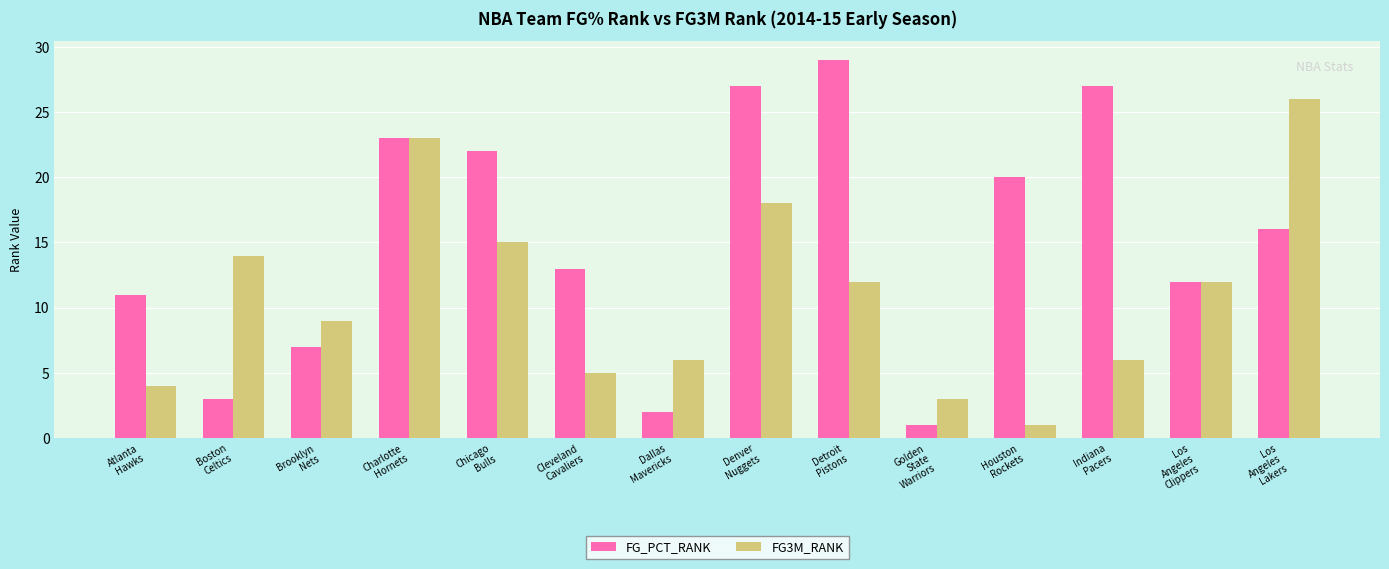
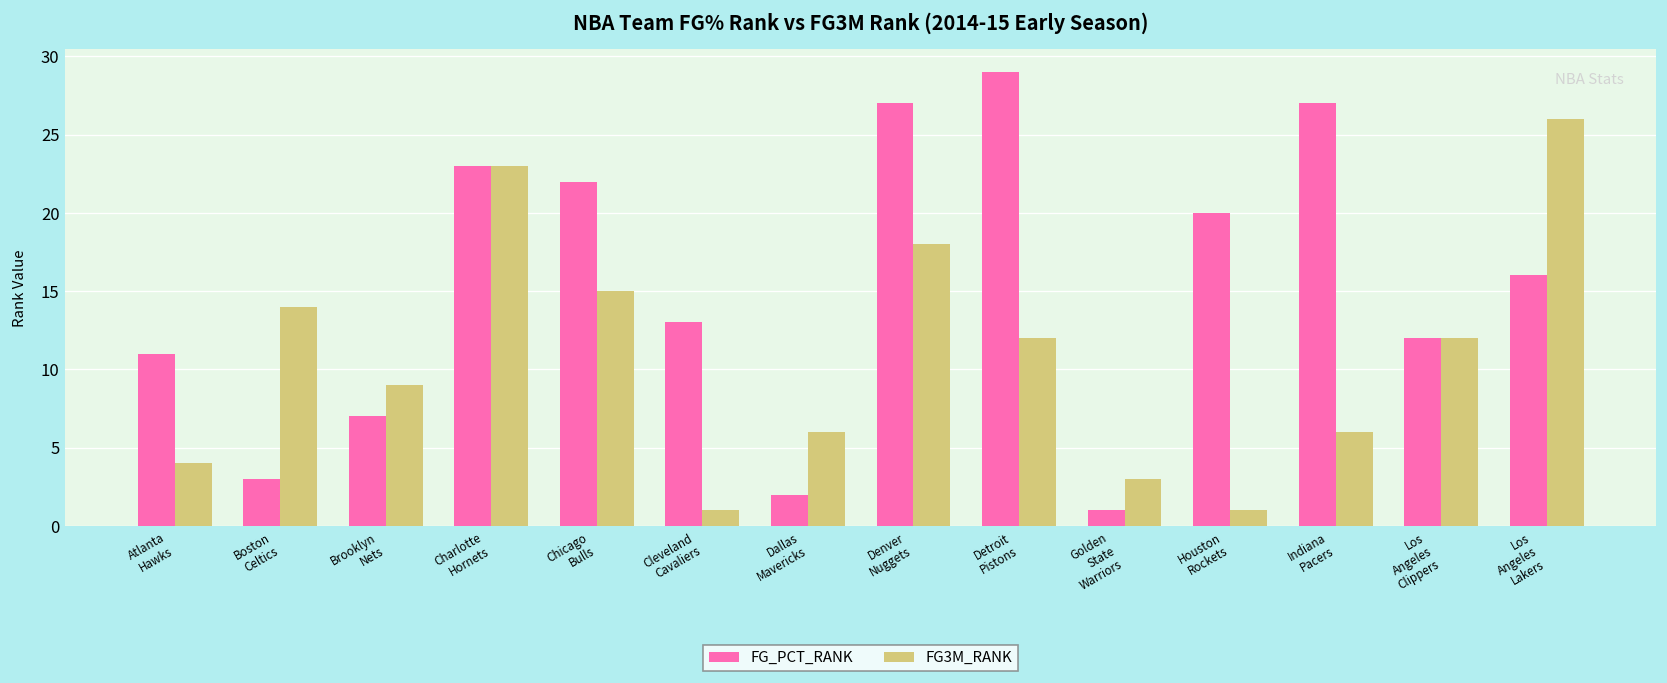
  {
    "FG_PCT_RANK": {
      "Atlanta Hawks": 11,
      "Boston Celtics": 3,
      "Brooklyn Nets": 7,
      "Charlotte Hornets": 23,
      "Chicago Bulls": 22,
      "Cleveland Cavaliers": 13,
      "Dallas Mavericks": 2,
      "Denver Nuggets": 27,
      "Detroit Pistons": 29,
      "Golden State Warriors": 1,
      "Houston Rockets": 20,
      "Indiana Pacers": 27,
      "Los Angeles Clippers": 12,
      "Los Angeles Lakers": 16
    },
    "FG3M_RANK": {
      "Atlanta Hawks": 4,
      "Boston Celtics": 14,
      "Brooklyn Nets": 9,
      "Charlotte Hornets": 23,
      "Chicago Bulls": 15,
-     "Cleveland Cavaliers": 5,
+     "Cleveland Cavaliers": 1,
      "Dallas Mavericks": 6,
      "Denver Nuggets": 18,
      "Detroit Pistons": 12,
      "Golden State Warriors": 3,
      "Houston Rockets": 1,
      "Indiana Pacers": 6,
      "Los Angeles Clippers": 12,
      "Los Angeles Lakers": 26
    }
  }
